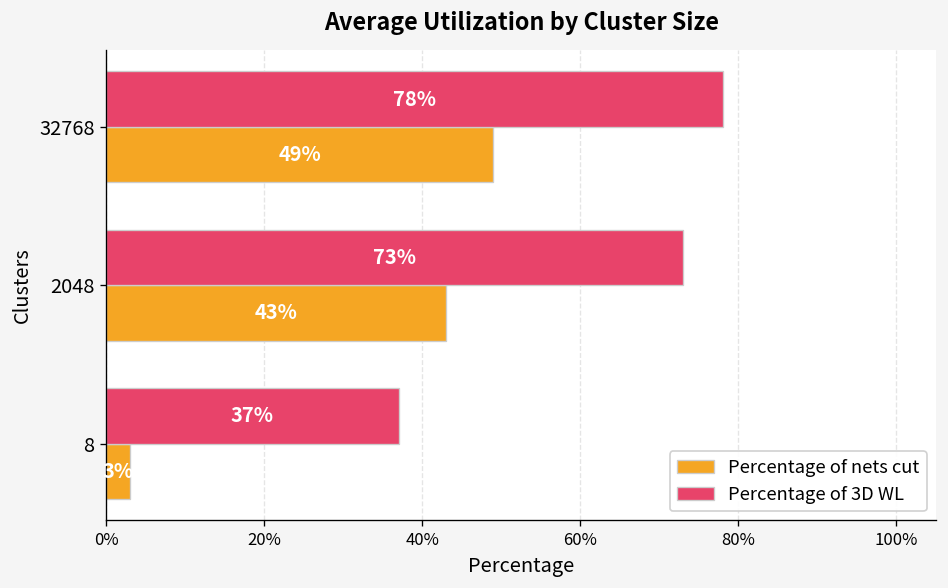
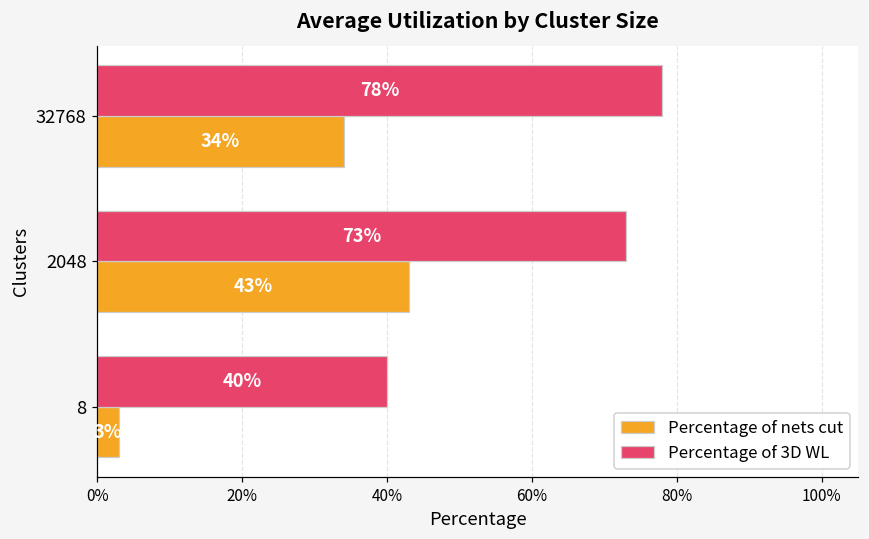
  {
    "Percentage of nets cut": {
-     "32768": "49%",
+     "32768": "34%",
      "2048": "43%",
      "8": "3%"
    },
    "Percentage of 3D WL": {
      "32768": "78%",
      "2048": "73%",
-     "8": "37%"
+     "8": "40%"
    }
  }
